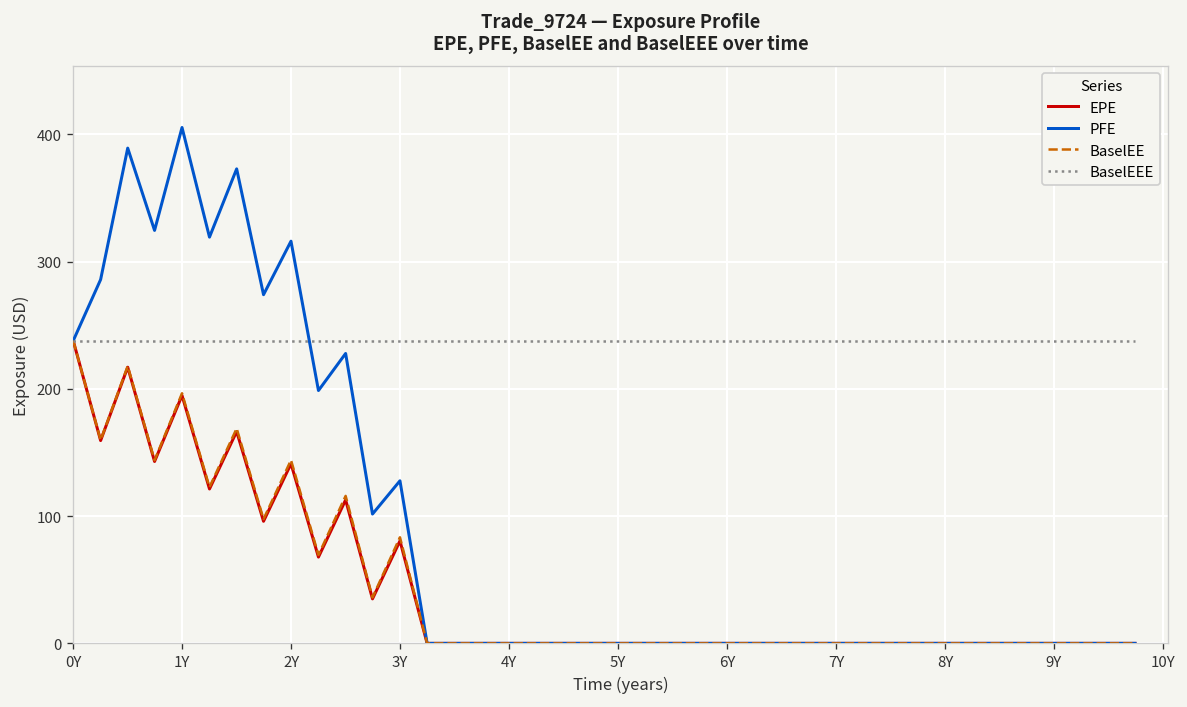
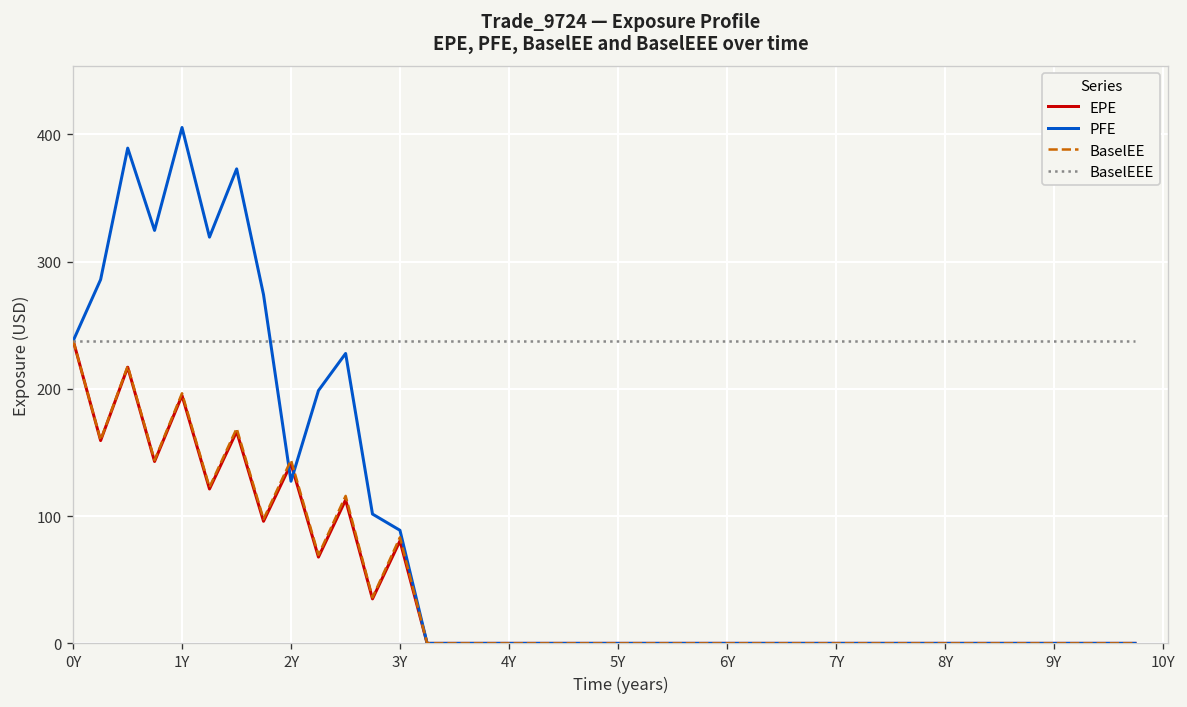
  {
    "EPE": {
      "2Y": 141,
      "3Y": 81
    },
    "PFE": {
      "1Y": 405,
-     "2Y": 316,
-     "3Y": 128
+     "2Y": 127,
+     "3Y": 89
    },
    "BaselEE": {
      "2Y": 144,
      "3Y": 83
    },
    "BaselEEE": {
      "1Y": 238,
      "2Y": 238,
      "3Y": 238,
      "6Y": 238,
      "7Y": 238,
      "8Y": 238,
      "9Y": 238
    }
  }
